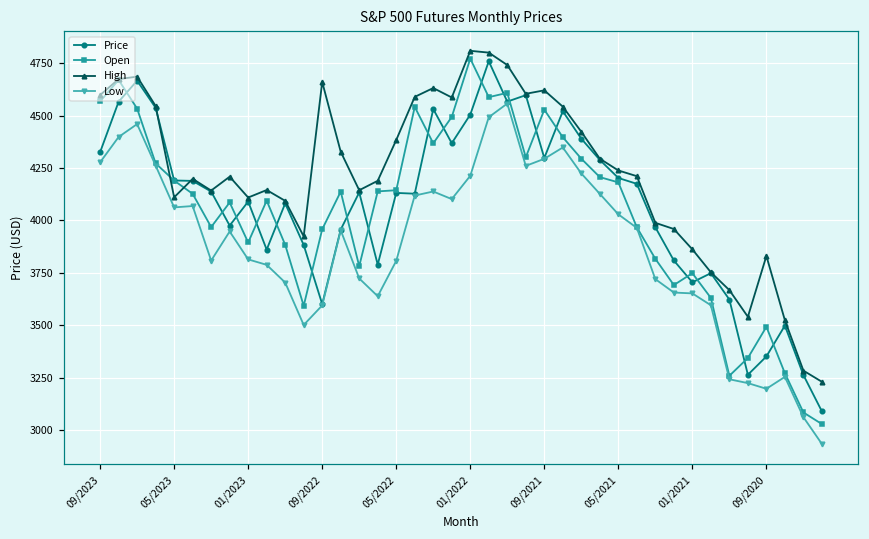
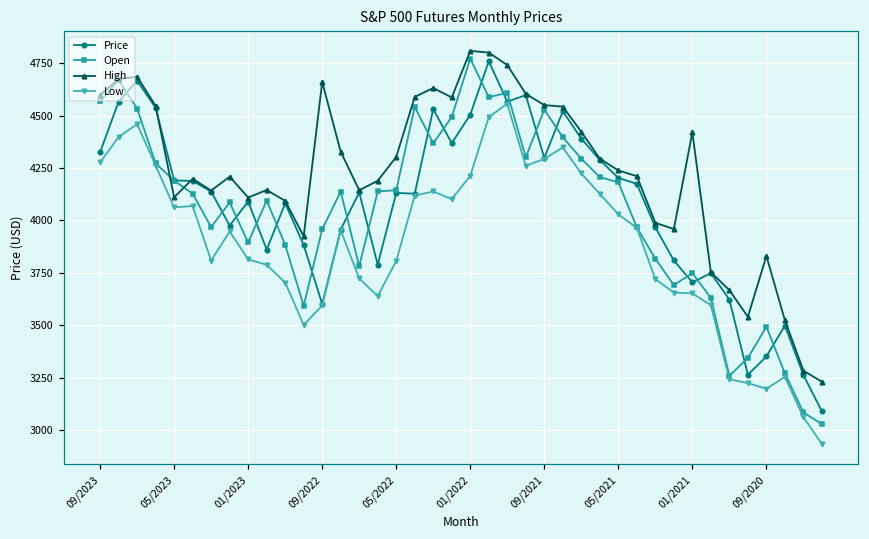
  {
    "High": {
      "05/2023": 4110,
      "01/2023": 4110,
      "09/2022": 4660,
-     "05/2022": 4380,
+     "05/2022": 4300,
      "01/2022": 4810,
-     "09/2021": 4620,
+     "09/2021": 4550,
      "05/2021": 4240,
-     "01/2021": 3860,
+     "01/2021": 4420,
      "09/2020": 3830
    }
  }
